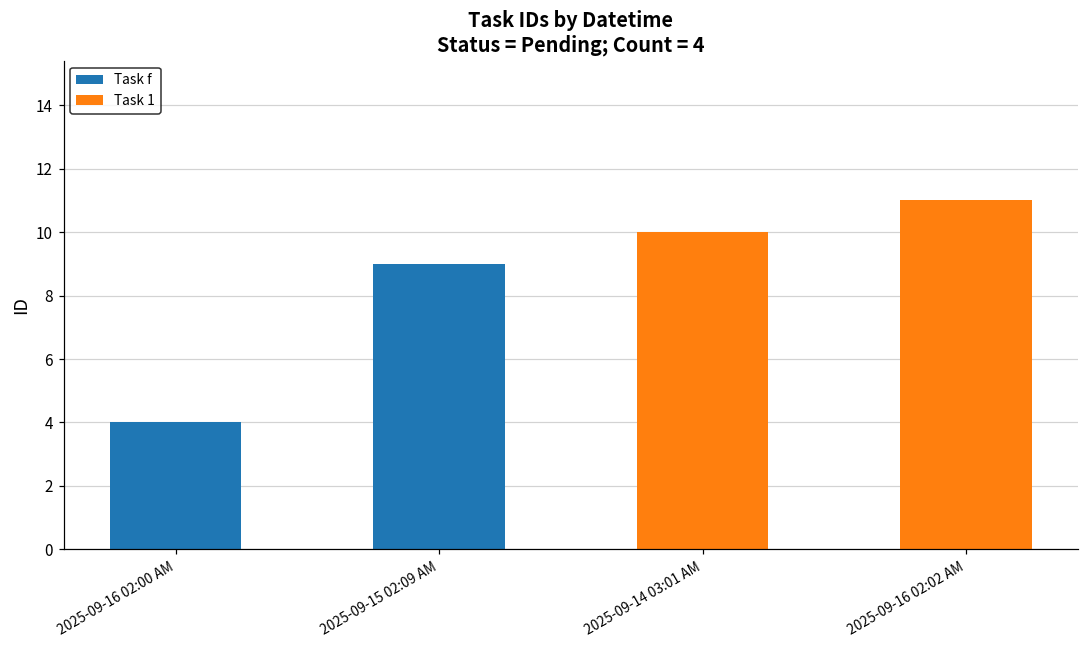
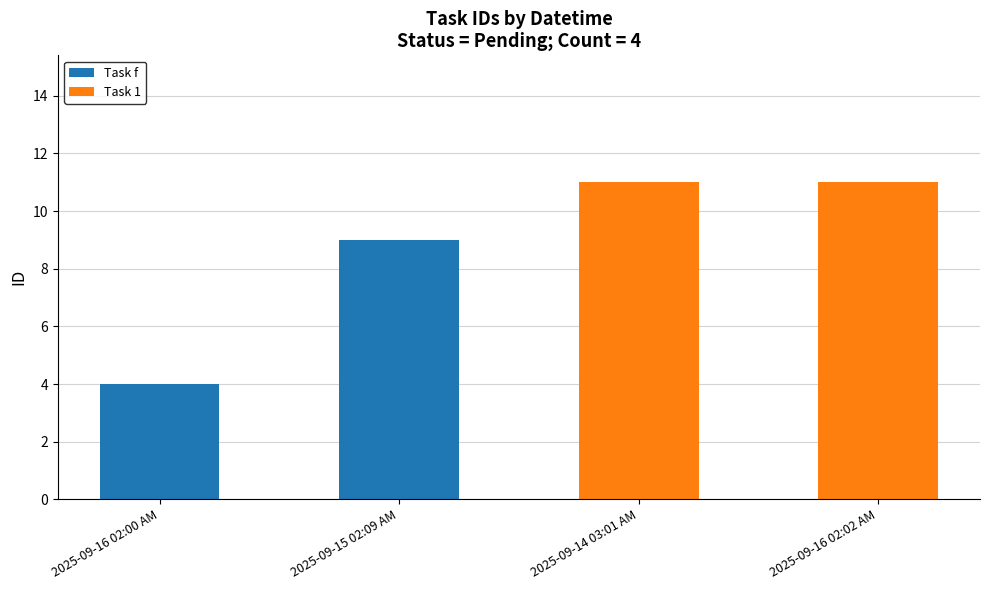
  {
    "Task f": {
      "2025-09-16 02:00 AM": 4,
      "2025-09-15 02:09 AM": 9,
      "2025-09-14 03:01 AM": 0,
      "2025-09-16 02:02 AM": 0
    },
    "Task 1": {
-     "2025-09-14 03:01 AM": 10
+     "2025-09-14 03:01 AM": 11
    }
  }
